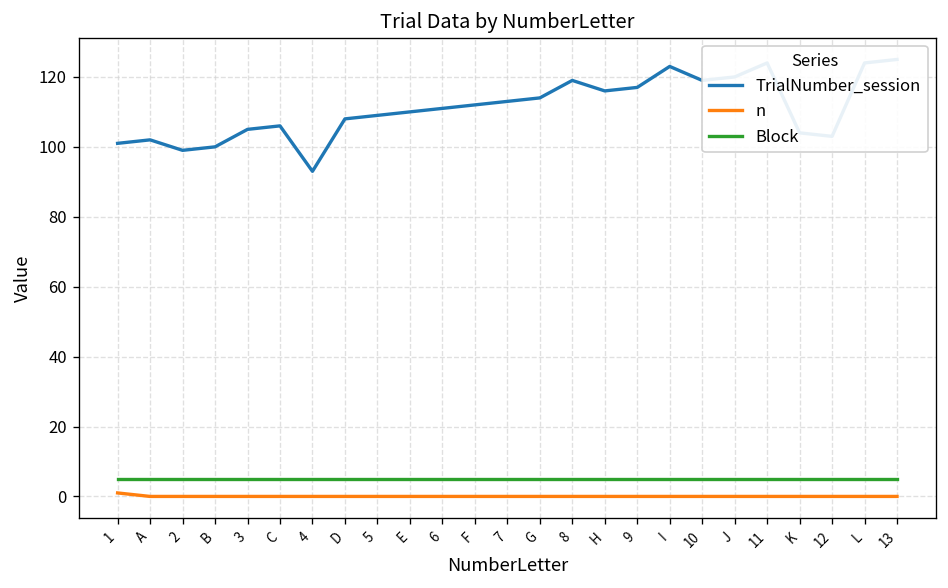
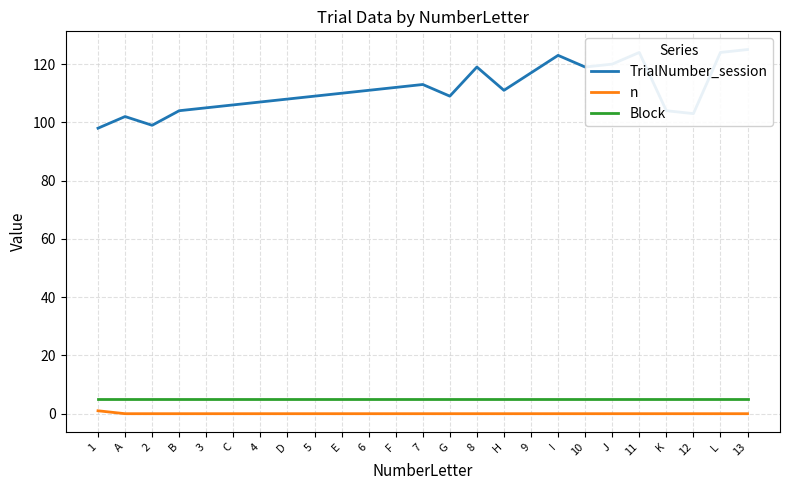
  {
    "TrialNumber_session": {
-     "1": 101,
+     "1": 98,
      "A": 102,
      "2": 99,
-     "B": 100,
+     "B": 104,
      "3": 105,
      "C": 106,
-     "4": 93,
+     "4": 107,
      "D": 108,
      "5": 109,
      "E": 110,
      "6": 111,
      "F": 112,
      "7": 113,
-     "G": 114,
+     "G": 109,
      "8": 119,
-     "H": 116,
+     "H": 111,
      "9": 117,
      "I": 123
    },
    "n": {
      "1": 1,
      "A": 0,
      "2": 0,
      "B": 0,
      "3": 0,
      "C": 0,
      "4": 0,
      "D": 0,
      "5": 0,
      "E": 0,
      "6": 0,
      "F": 0,
      "7": 0,
      "G": 0,
      "8": 0,
      "H": 0,
      "9": 0,
      "I": 0,
      "10": 0,
      "J": 0,
      "11": 0,
      "K": 0,
      "12": 0,
      "L": 0,
      "13": 0
    },
    "Block": {
      "1": 5,
      "A": 5,
      "2": 5,
      "B": 5,
      "3": 5,
      "C": 5,
      "4": 5,
      "D": 5,
      "5": 5,
      "E": 5,
      "6": 5,
      "F": 5,
      "7": 5,
      "G": 5,
      "8": 5,
      "H": 5,
      "9": 5,
      "I": 5,
      "10": 5,
      "J": 5,
      "11": 5,
      "K": 5,
      "12": 5,
      "L": 5,
      "13": 5
    }
  }
